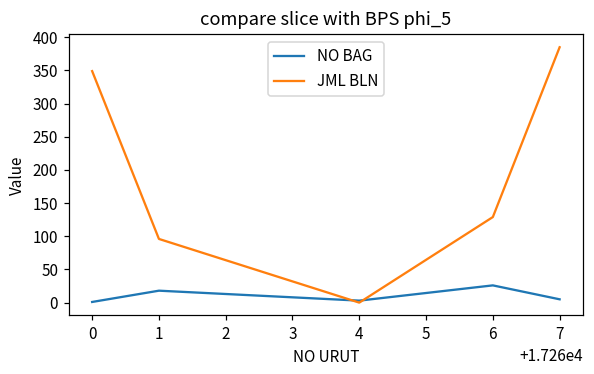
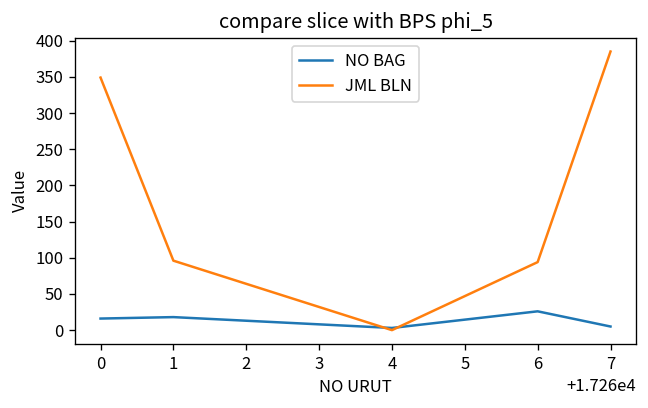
  {
    "NO BAG": {
-     "0": 0,
+     "0": 20,
      "1": 20,
      "6": 30,
      "7": 10
    },
    "JML BLN": {
      "0": 350,
      "1": 100,
-     "6": 130,
+     "6": 90,
      "7": 390
    }
  }
